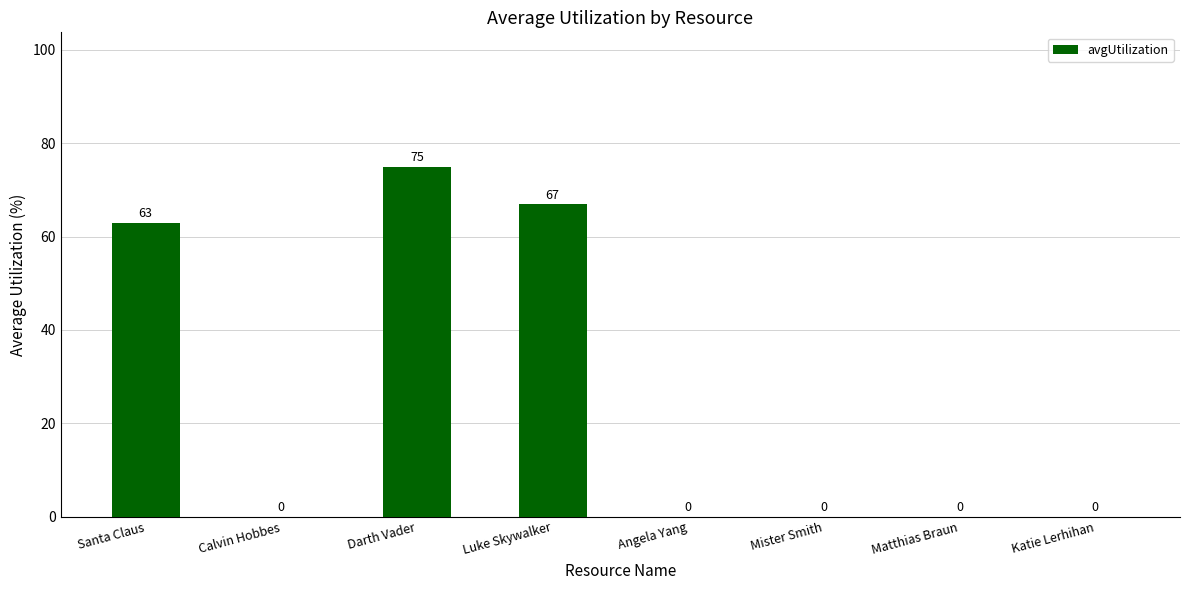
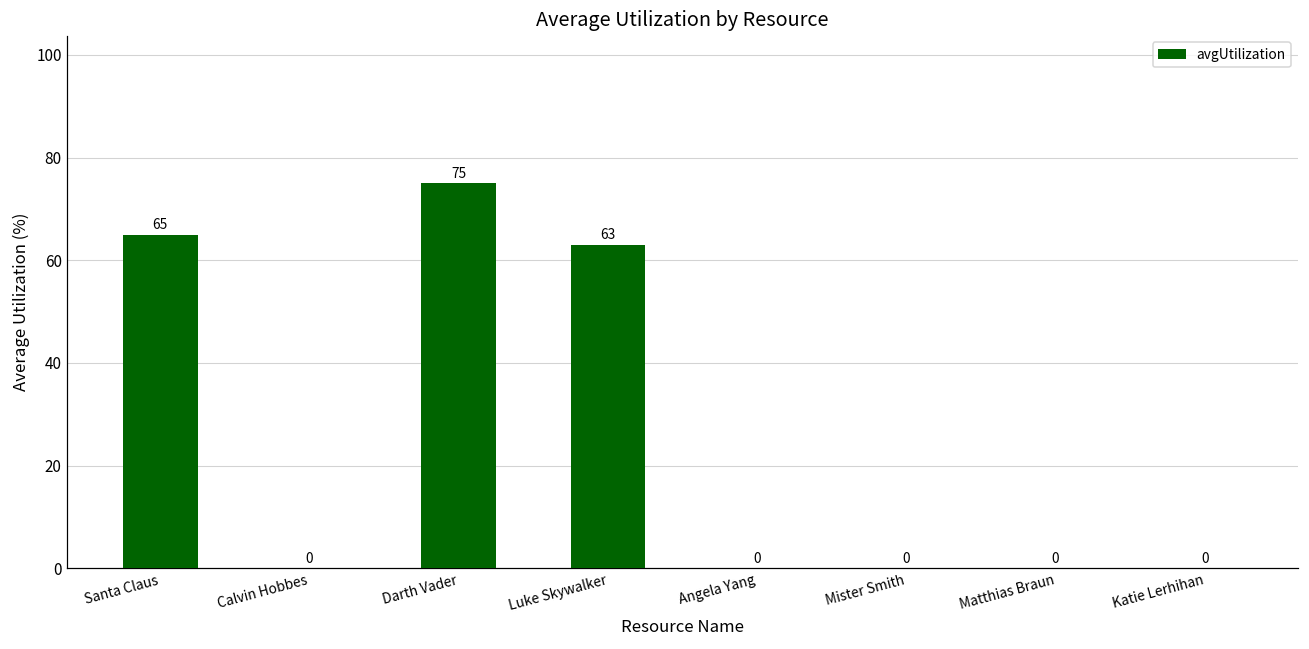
  {
-   "Santa Claus": 63,
+   "Santa Claus": 65,
    "Calvin Hobbes": 0,
    "Darth Vader": 75,
-   "Luke Skywalker": 67,
+   "Luke Skywalker": 63,
    "Angela Yang": 0,
    "Mister Smith": 0,
    "Matthias Braun": 0,
    "Katie Lerhihan": 0
  }
